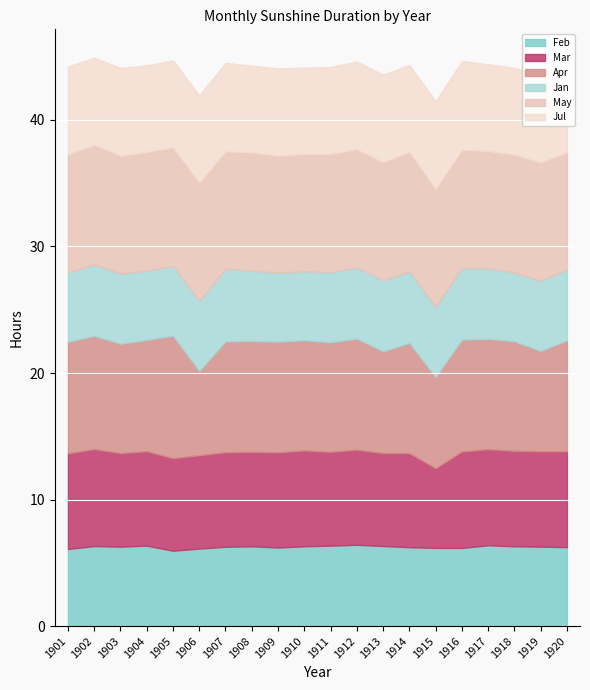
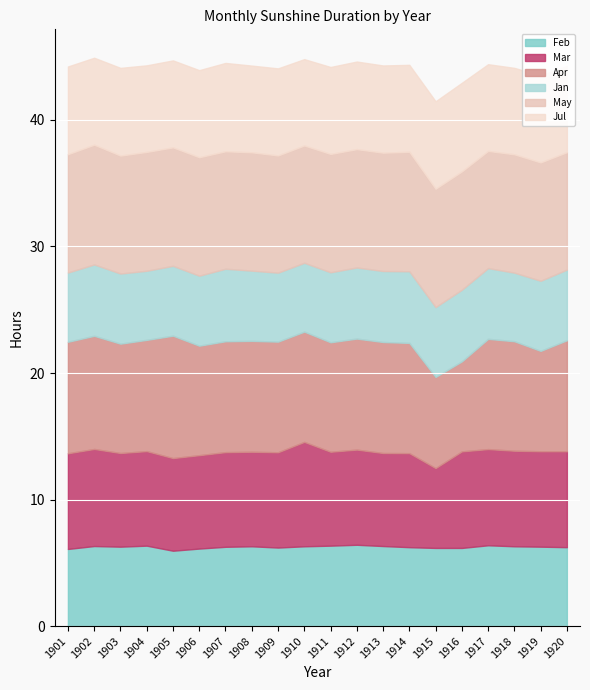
  {
    "Mar": {
      "1901": 7.6,
      "1902": 7.7,
      "1903": 7.4,
      "1904": 7.5,
      "1905": 7.3,
      "1906": 7.4,
      "1907": 7.5,
      "1908": 7.5,
      "1909": 7.5,
-     "1910": 7.6,
+     "1910": 8.3,
      "1911": 7.4,
      "1912": 7.5,
      "1913": 7.4,
      "1914": 7.4,
      "1915": 6.3,
      "1916": 7.6,
      "1917": 7.6,
      "1918": 7.6,
      "1919": 7.5,
      "1920": 7.6
    },
    "Apr": {
      "1901": 8.8,
      "1902": 8.9,
      "1903": 8.6,
      "1904": 8.8,
      "1905": 9.7,
-     "1906": 6.7,
+     "1906": 8.7,
      "1907": 8.8,
      "1908": 8.8,
      "1909": 8.7,
      "1910": 8.7,
      "1911": 8.6,
      "1912": 8.8,
-     "1913": 8.0,
+     "1913": 8.8,
      "1914": 8.7,
      "1915": 7.2,
-     "1916": 8.8,
+     "1916": 7.1,
      "1917": 8.7,
      "1918": 8.6,
      "1919": 7.9,
      "1920": 8.8
    }
  }
